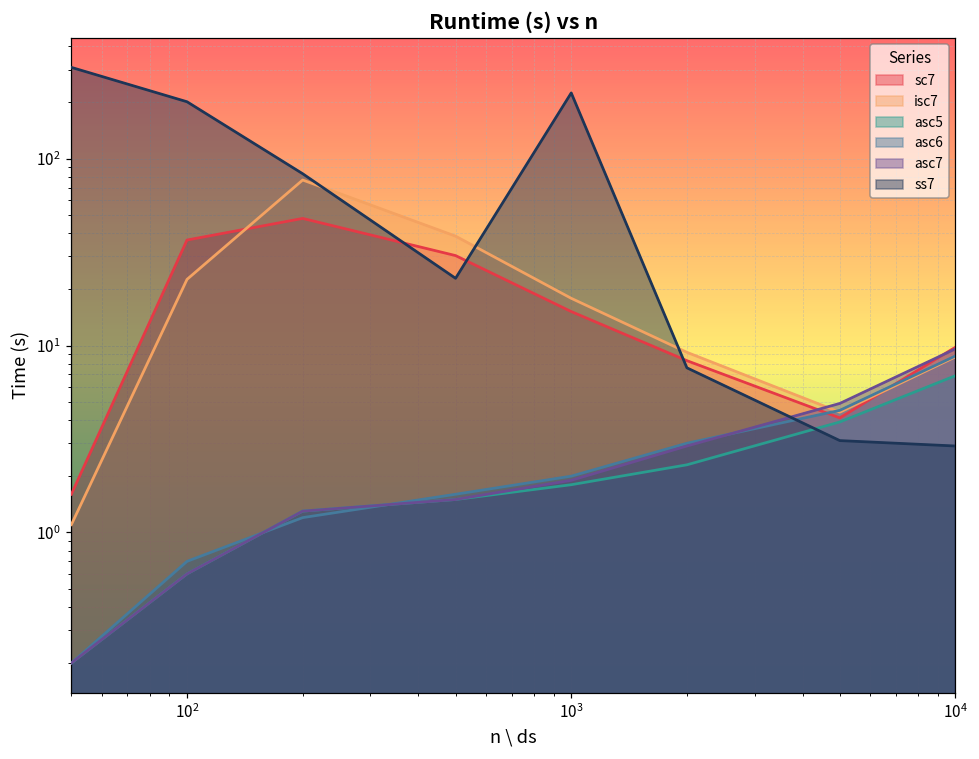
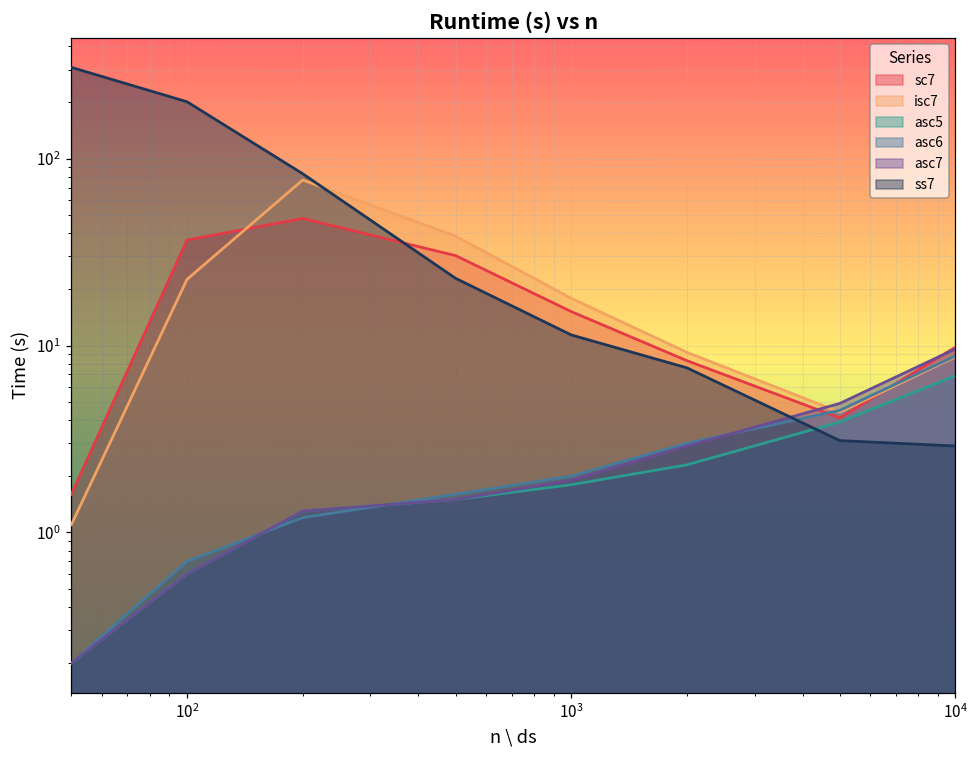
  {
    "sc7": {
      "10^2": 37,
      "10^3": 15
    },
    "isc7": {
      "10^2": 23,
      "10^3": 18
    },
    "ss7": {
      "10^2": 200,
-     "10^3": 220,
+     "10^3": 11,
      "10^4": 2.9
    }
  }
